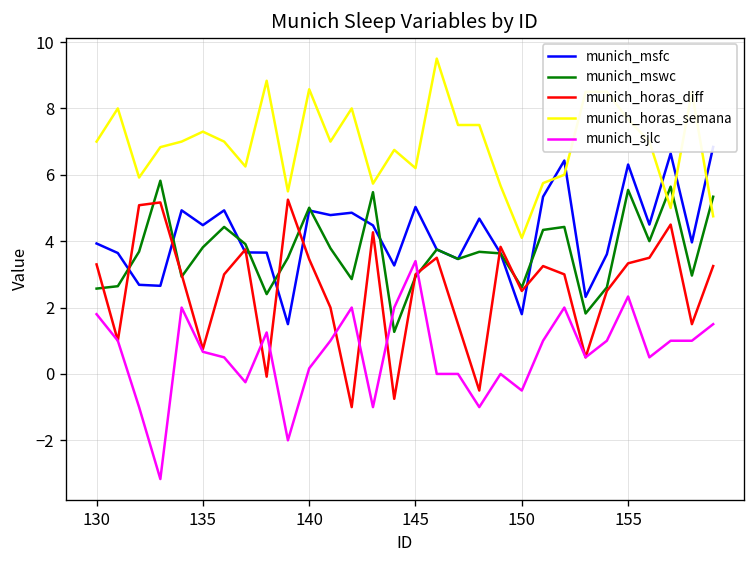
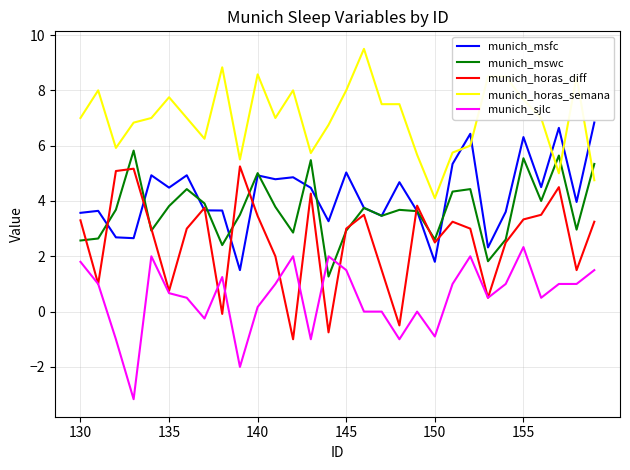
  {
    "munich_msfc": {
-     "130": 3.9,
+     "130": 3.6,
      "135": 4.5,
      "145": 5.0,
      "150": 1.8,
      "155": 6.3
    },
    "munich_mswc": {
      "130": 2.6,
      "135": 3.8,
      "150": 2.6,
      "155": 5.5
    },
    "munich_horas_diff": {
      "130": 3.3,
      "140": 3.5,
      "150": 2.5,
      "155": 3.3
    },
    "munich_horas_semana": {
      "130": 7.0,
-     "135": 7.3,
+     "135": 7.8,
      "140": 8.6,
-     "145": 6.2,
+     "145": 8.0,
      "150": 4.1
    },
    "munich_sjlc": {
      "130": 1.8,
      "140": 0.2,
-     "145": 3.4,
-     "150": -0.5,
+     "145": 1.5,
+     "150": -0.9,
      "155": 2.3
    }
  }
